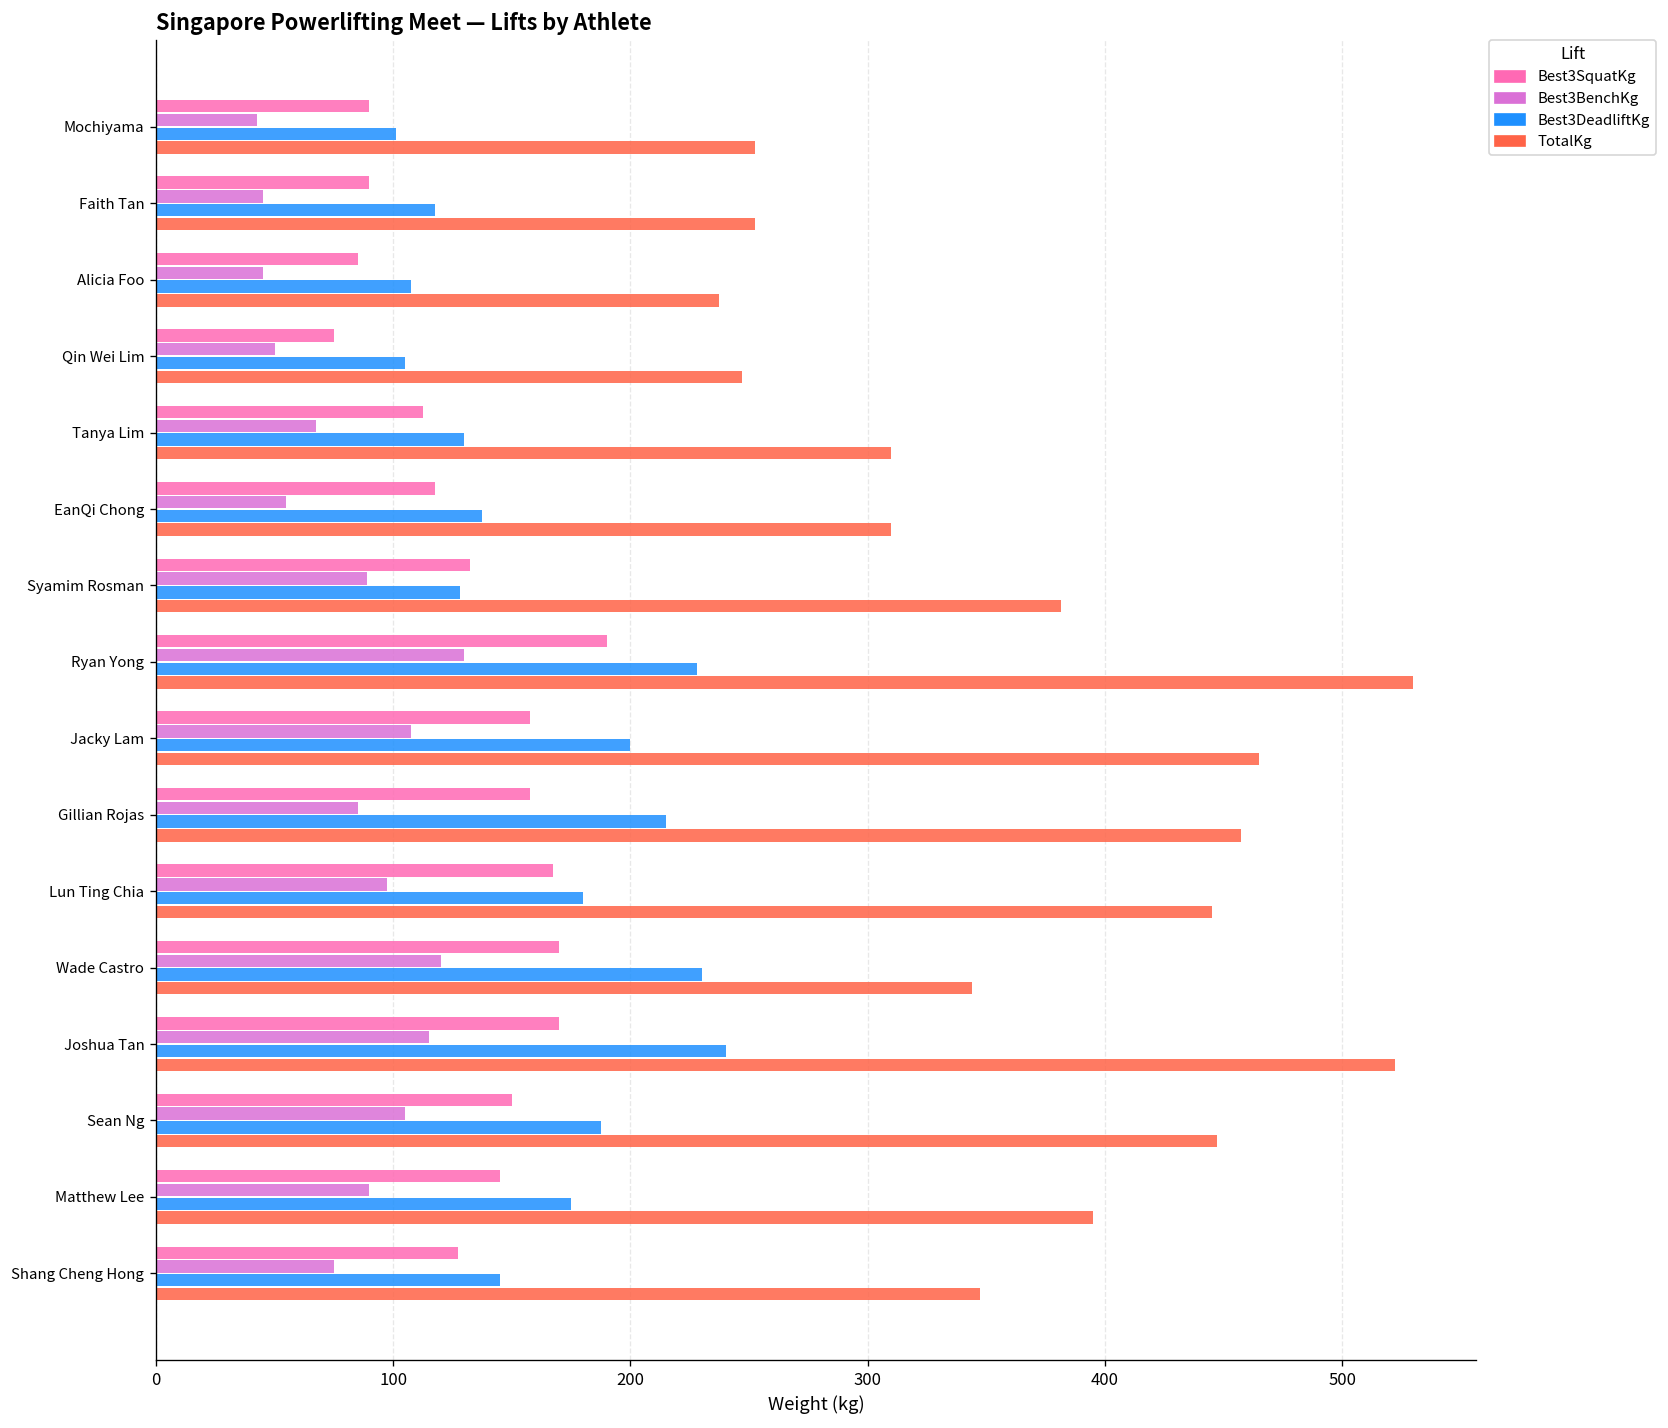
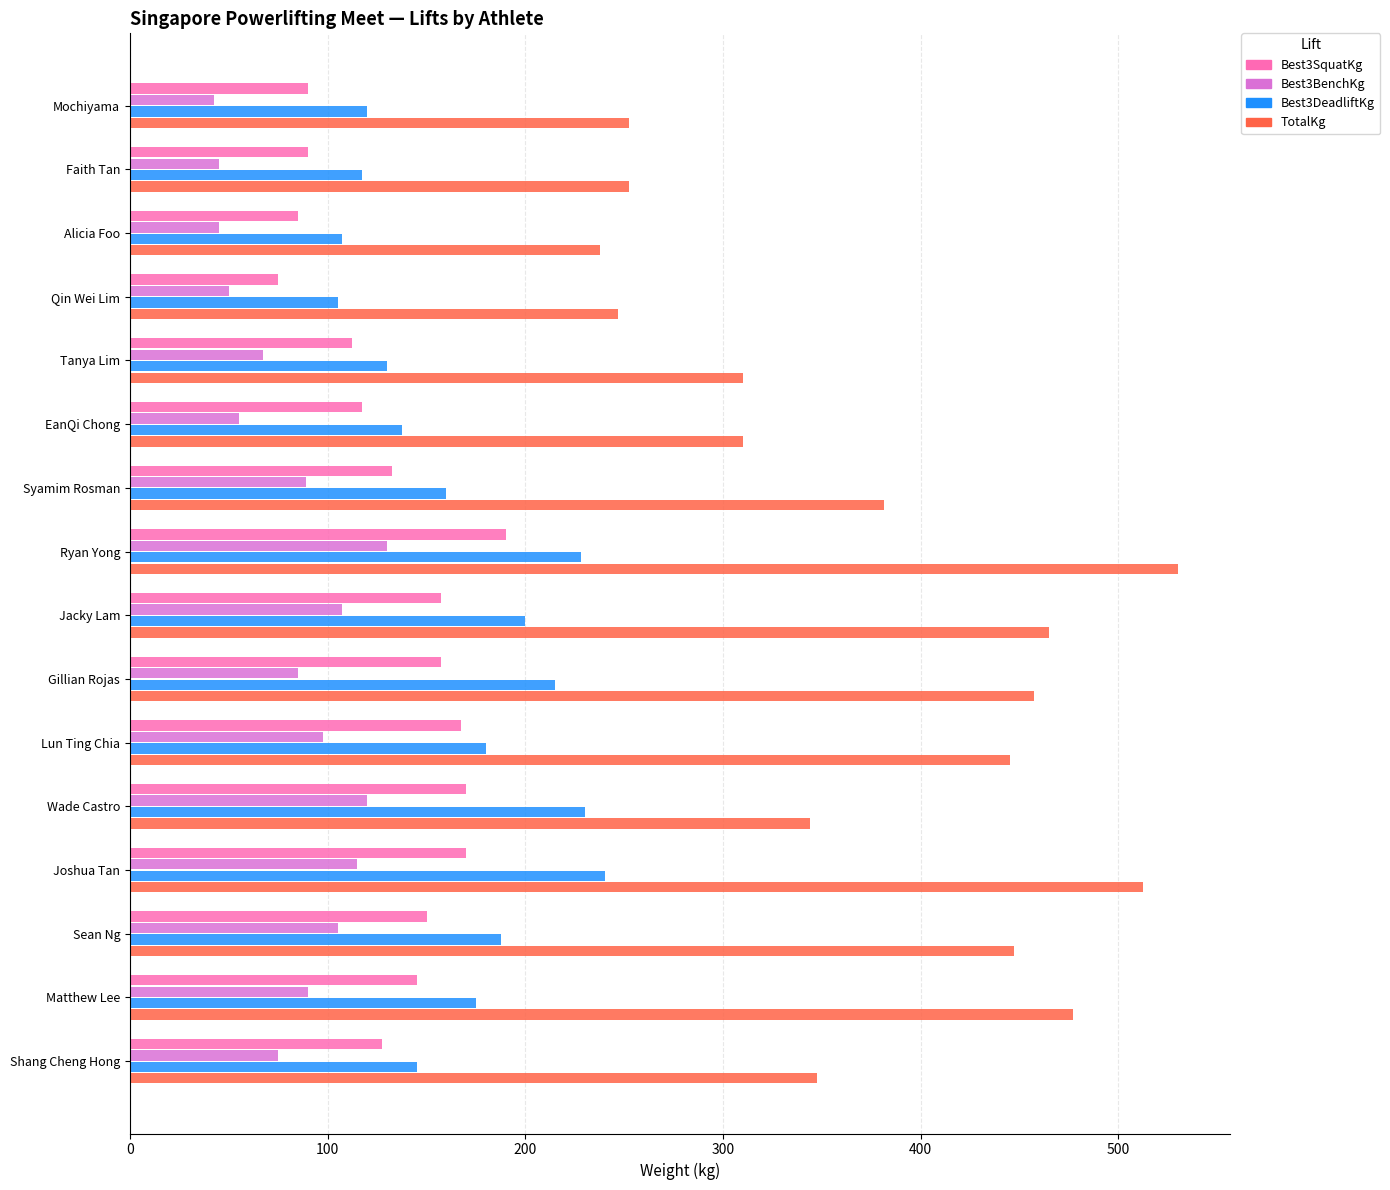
  {
    "Best3DeadliftKg": {
-     "Mochiyama": 101,
+     "Mochiyama": 120,
      "Faith Tan": 118,
      "Alicia Foo": 108,
      "Qin Wei Lim": 105,
      "Tanya Lim": 130,
      "EanQi Chong": 138,
-     "Syamim Rosman": 128,
+     "Syamim Rosman": 160,
      "Ryan Yong": 228,
      "Jacky Lam": 200,
      "Gillian Rojas": 215,
      "Lun Ting Chia": 180,
      "Wade Castro": 230,
      "Joshua Tan": 240,
      "Sean Ng": 188,
      "Matthew Lee": 175,
      "Shang Cheng Hong": 145
    },
    "TotalKg": {
      "Mochiyama": 253,
      "Faith Tan": 253,
      "Alicia Foo": 238,
      "Qin Wei Lim": 247,
      "Tanya Lim": 310,
      "EanQi Chong": 310,
      "Syamim Rosman": 382,
      "Ryan Yong": 530,
      "Jacky Lam": 465,
      "Gillian Rojas": 458,
      "Lun Ting Chia": 445,
      "Wade Castro": 344,
-     "Joshua Tan": 522,
+     "Joshua Tan": 513,
      "Sean Ng": 447,
-     "Matthew Lee": 395,
+     "Matthew Lee": 477,
      "Shang Cheng Hong": 348
    }
  }
